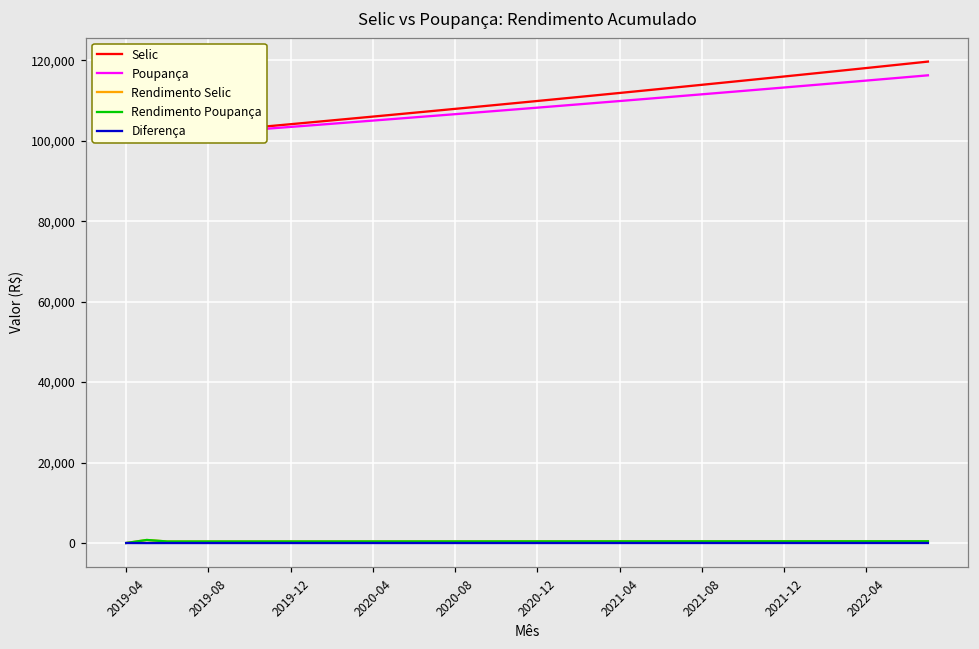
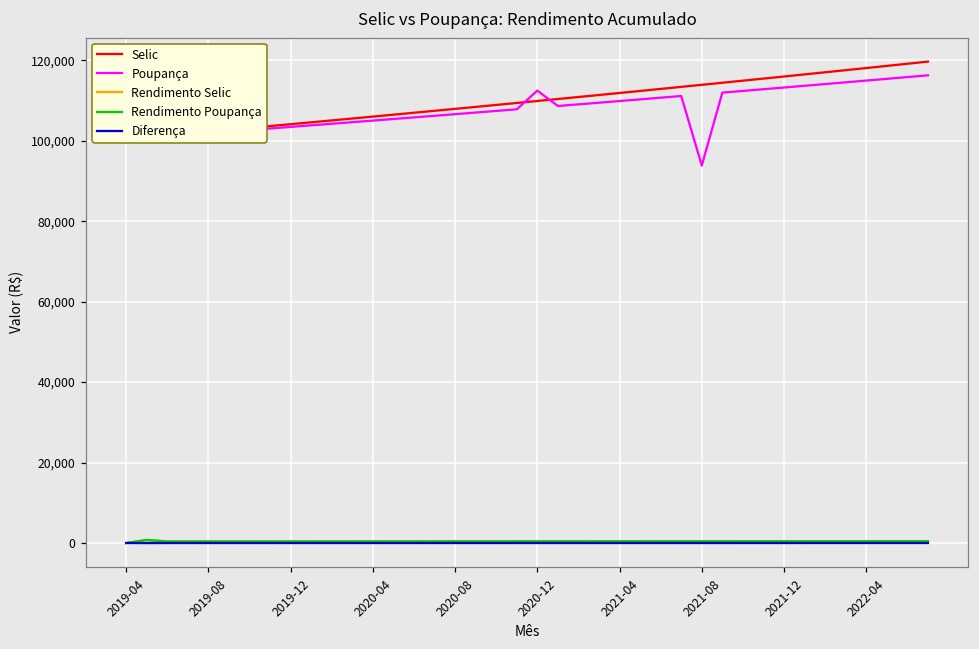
  {
    "Selic": {
      "2020-04": "106,000",
      "2020-08": "108,000",
      "2020-12": "110,000",
      "2021-04": "112,000",
      "2021-08": "114,000",
      "2021-12": "116,000",
      "2022-04": "118,000"
    },
    "Poupança": {
      "2020-04": "105,000",
      "2020-08": "107,000",
-     "2020-12": "108,000",
+     "2020-12": "112,000",
      "2021-04": "110,000",
-     "2021-08": "112,000",
+     "2021-08": "94,000",
      "2021-12": "113,000",
      "2022-04": "115,000"
    }
  }
